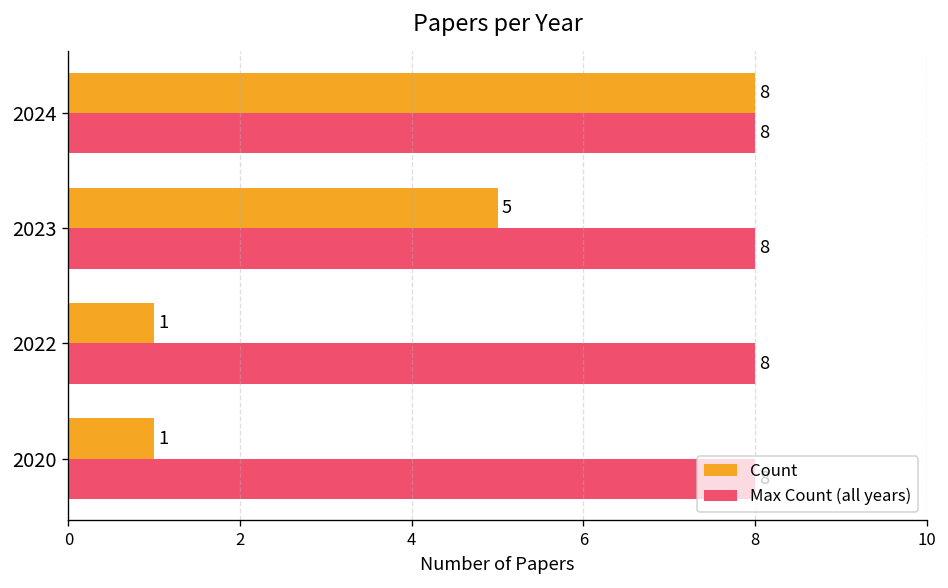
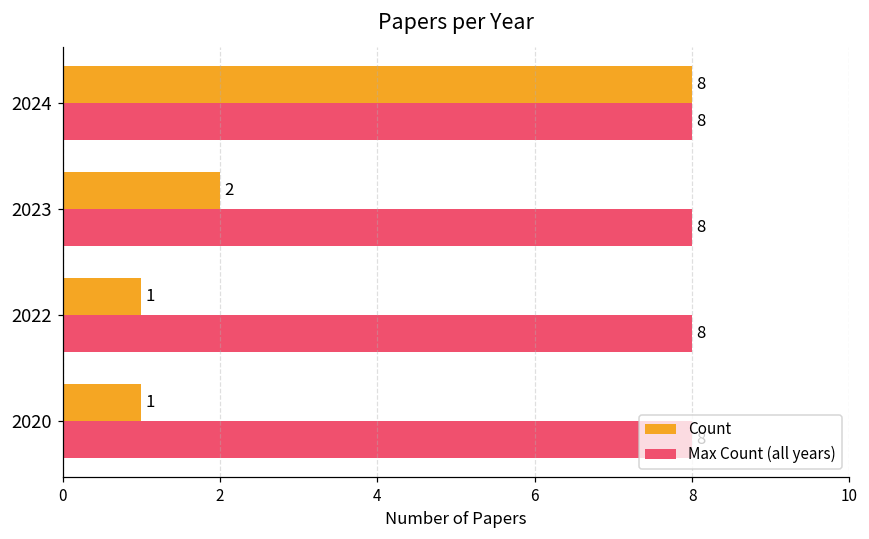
  {
    "Count": {
      "2024": 8,
-     "2023": 5,
+     "2023": 2,
      "2022": 1,
      "2020": 1
    },
    "Max Count (all years)": {
      "2024": 8,
      "2023": 8,
      "2022": 8
    }
  }
